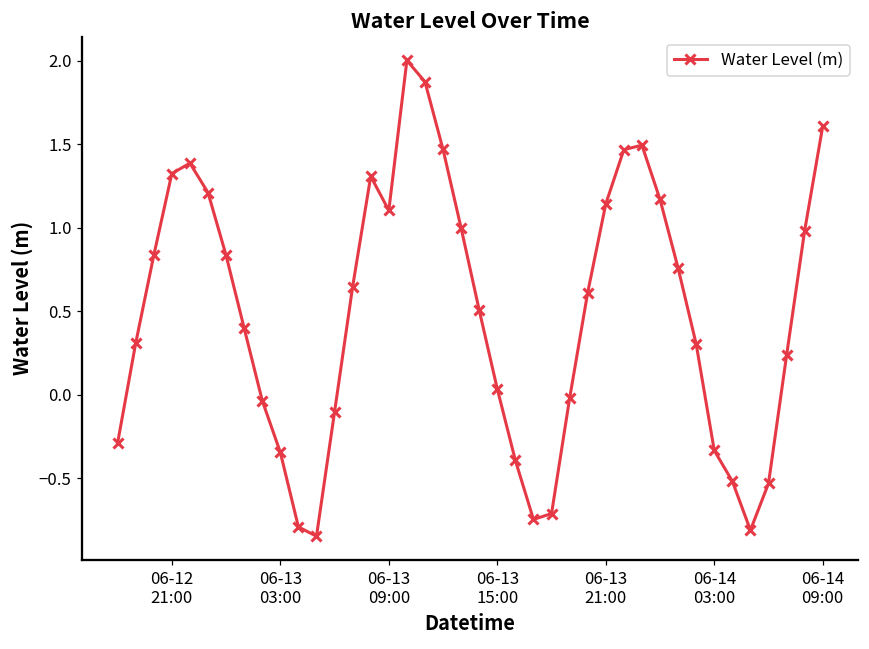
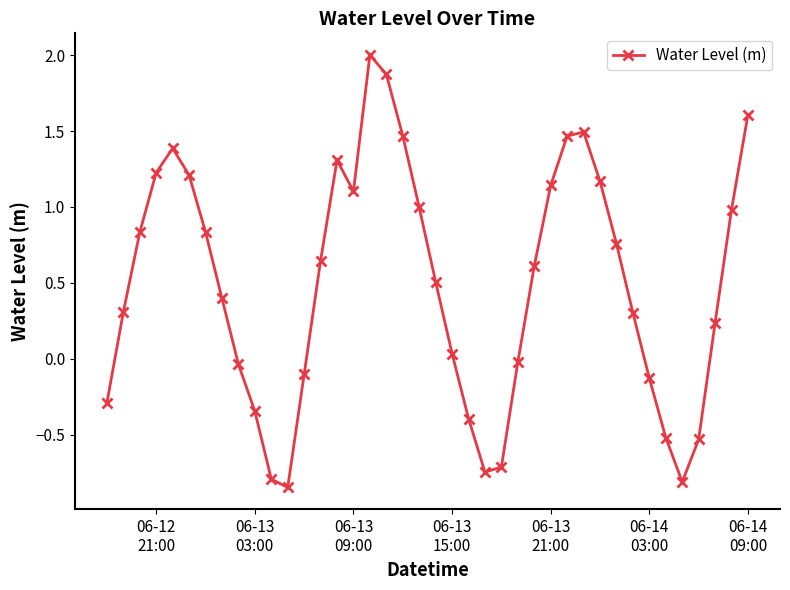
  {
-   "06-12 21:00": 1.32,
+   "06-12 21:00": 1.23,
    "06-13 03:00": -0.35,
    "06-13 09:00": 1.10,
    "06-13 15:00": 0.03,
    "06-13 21:00": 1.14,
-   "06-14 03:00": -0.33,
+   "06-14 03:00": -0.13,
    "06-14 09:00": 1.61
  }
